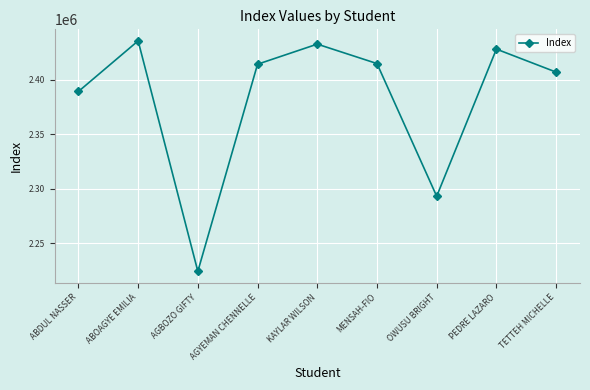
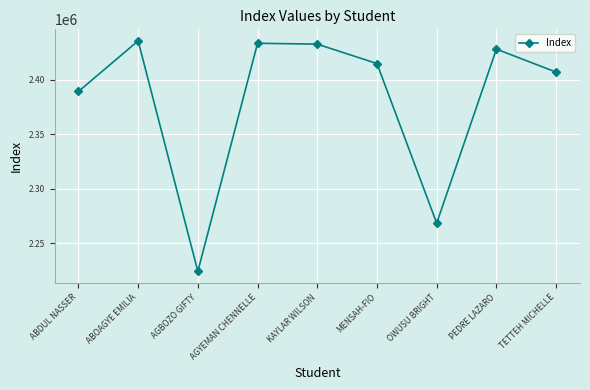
  {
    "ABDUL NASSER": 2389000,
    "ABOAGYE EMILIA": 2436000,
    "AGBOZO GIFTY": 2224000,
-   "AGYEMAN CHENNELLE": 2414000,
+   "AGYEMAN CHENNELLE": 2433000,
    "KAYLAR WILSON": 2433000,
    "MENSAH-FIO": 2415000,
-   "OWUSU BRIGHT": 2293000,
+   "OWUSU BRIGHT": 2268000,
    "PEDRE LAZARO": 2428000,
    "TETTEH MICHELLE": 2407000
  }
